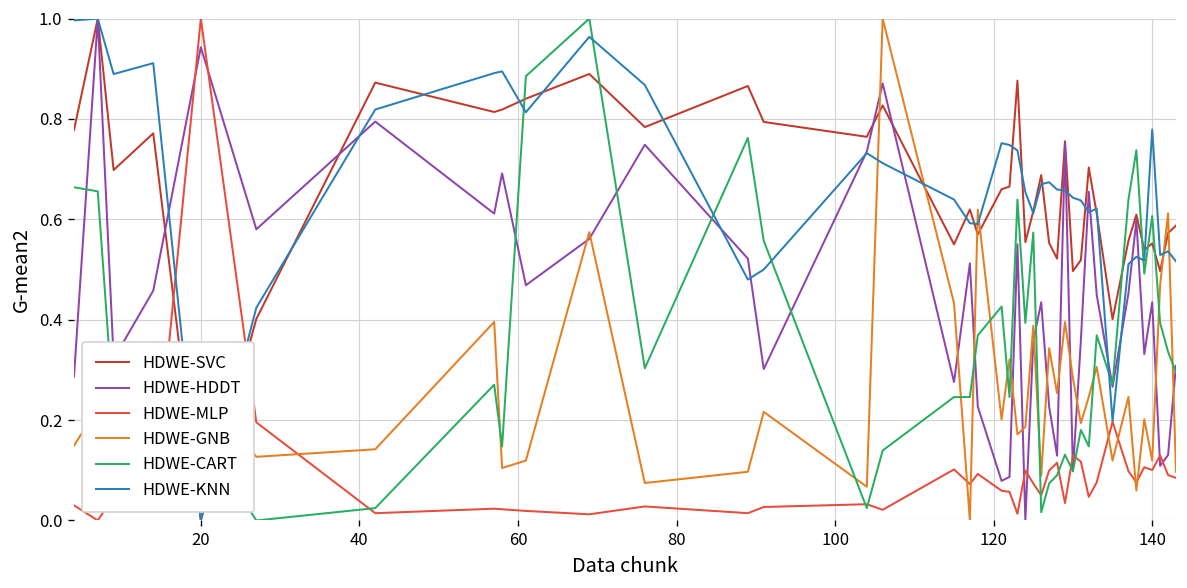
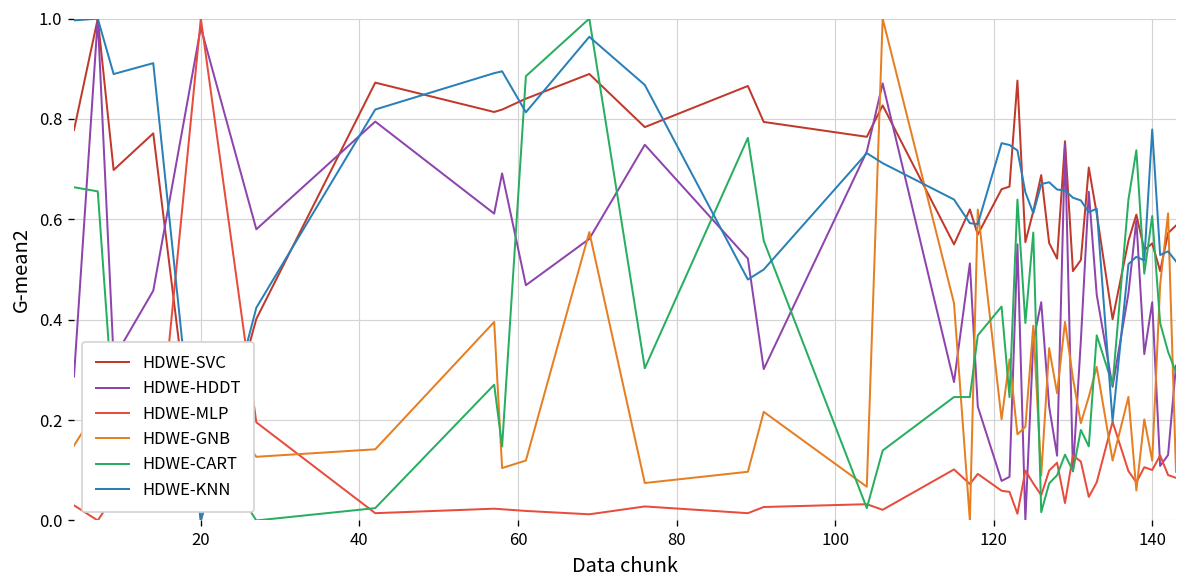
  {
    "HDWE-HDDT": {
-     "20": 0.94,
+     "20": 0.98,
      "140": 0.43
    },
    "HDWE-CART": {
      "140": 0.61
    },
    "HDWE-KNN": {
      "140": 0.78
    }
  }
